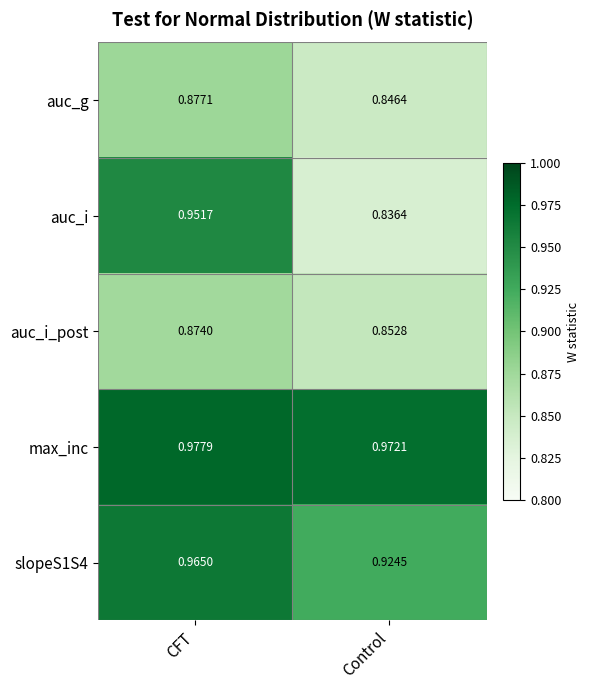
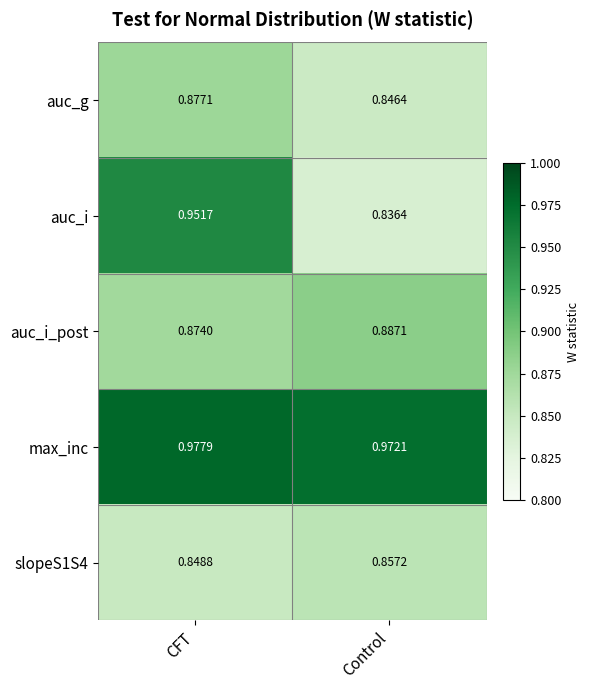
  {
    "auc_g": {
      "CFT": 0.8771,
      "Control": 0.8464
    },
    "auc_i": {
      "CFT": 0.9517,
      "Control": 0.8364
    },
    "auc_i_post": {
      "CFT": 0.8740,
-     "Control": 0.8528
+     "Control": 0.8871
    },
    "max_inc": {
      "CFT": 0.9779,
      "Control": 0.9721
    },
    "slopeS1S4": {
-     "CFT": 0.9650,
-     "Control": 0.9245
+     "CFT": 0.8488,
+     "Control": 0.8572
    }
  }
